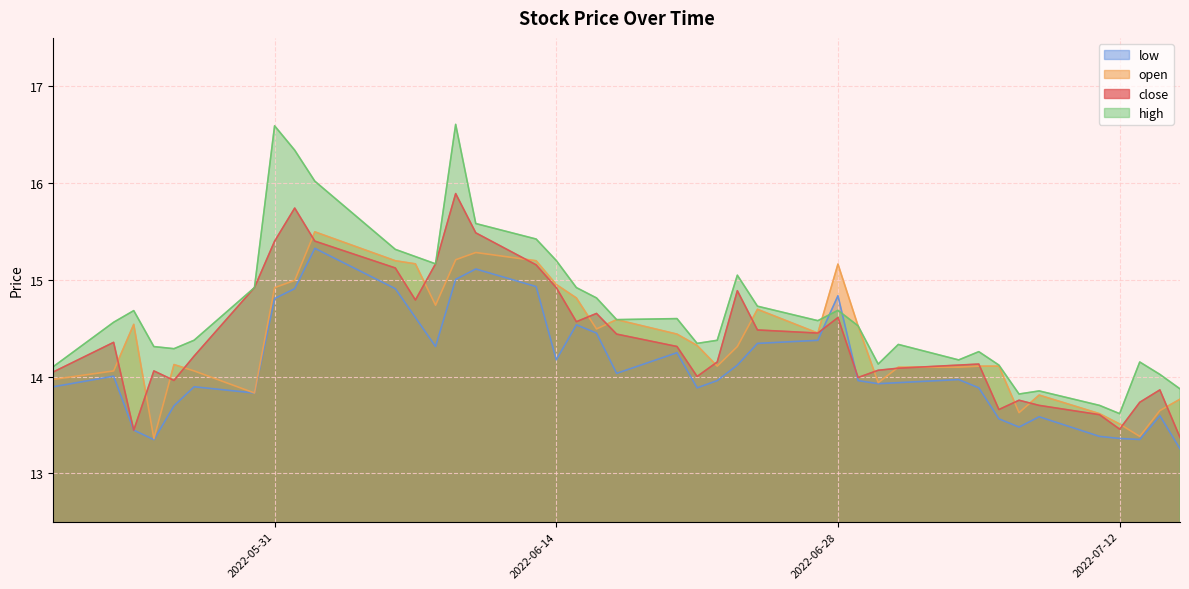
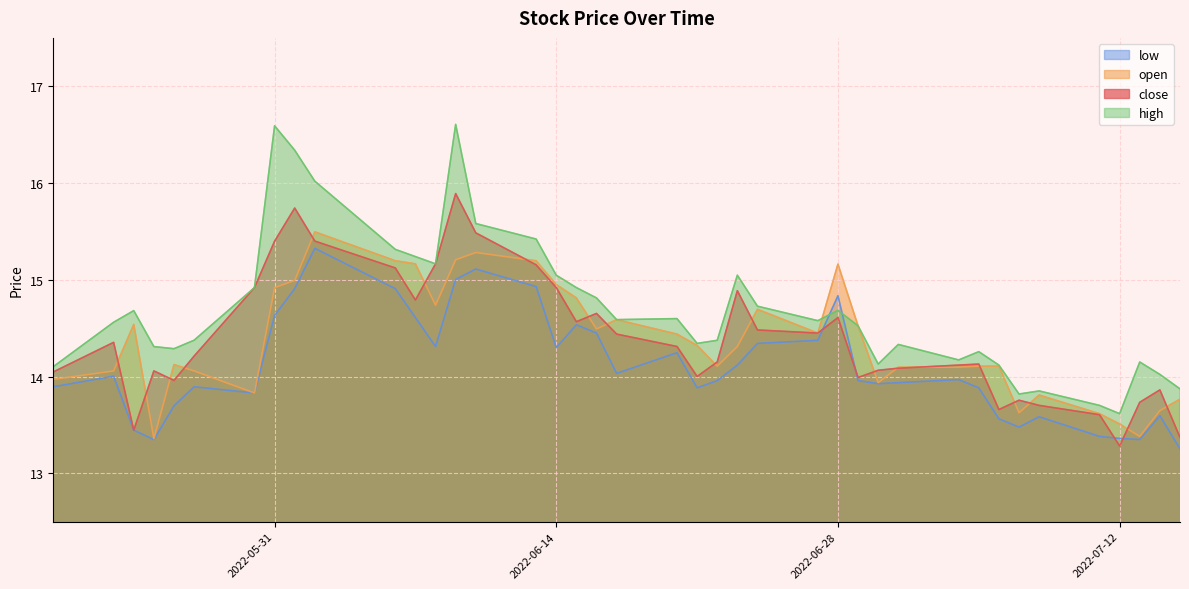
  {
    "low": {
-     "2022-05-31": 14.8,
-     "2022-06-14": 14.2,
+     "2022-05-31": 14.6,
+     "2022-06-14": 14.3,
      "2022-06-28": 14.8,
      "2022-07-12": 13.4
    },
    "open": {
      "2022-05-31": 14.9,
      "2022-06-14": 15.0,
      "2022-06-28": 15.2,
      "2022-07-12": 13.5
    },
    "close": {
      "2022-05-31": 15.4,
      "2022-06-14": 14.9,
      "2022-06-28": 14.6,
-     "2022-07-12": 13.5
+     "2022-07-12": 13.3
    },
    "high": {
      "2022-05-31": 16.6,
-     "2022-06-14": 15.2,
+     "2022-06-14": 15.0,
      "2022-06-28": 14.7,
      "2022-07-12": 13.6
    }
  }
